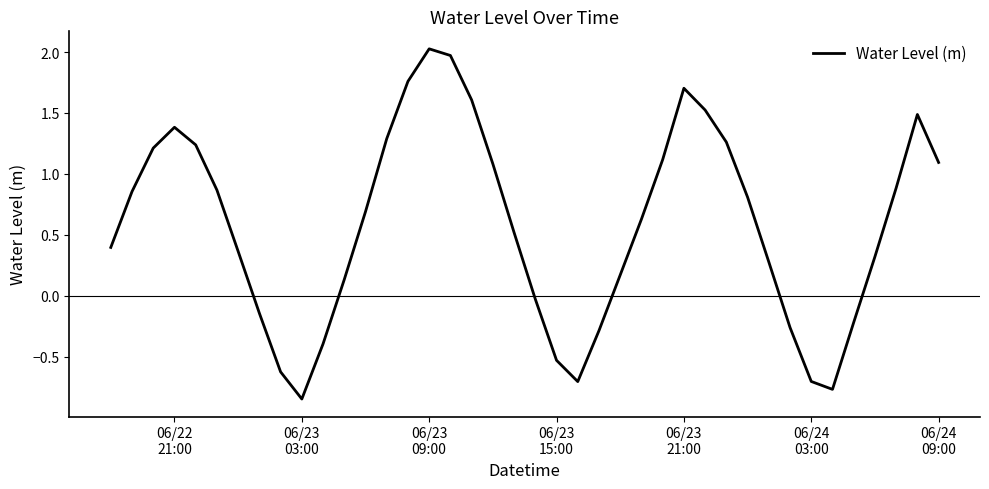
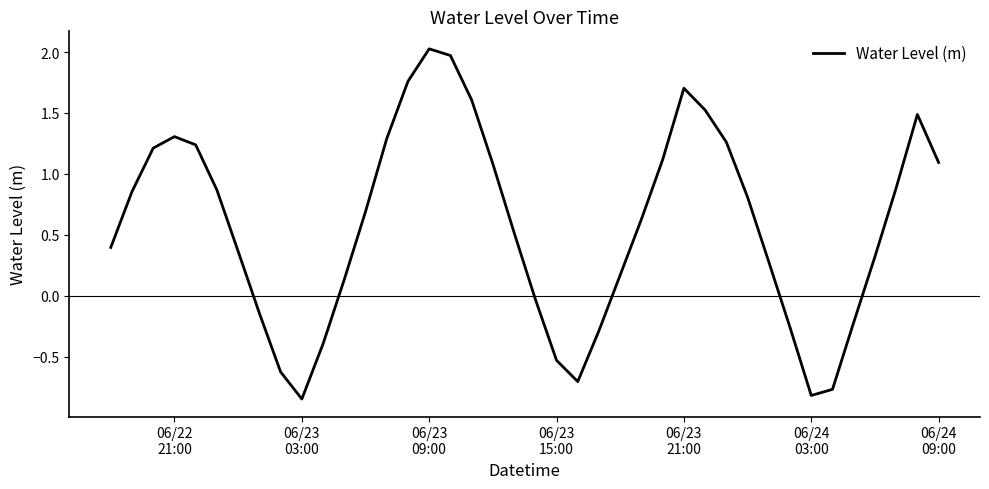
  {
-   "06/22 21:00": 1.38,
+   "06/22 21:00": 1.31,
    "06/23 03:00": -0.85,
    "06/23 09:00": 2.03,
    "06/23 15:00": -0.53,
    "06/23 21:00": 1.70,
-   "06/24 03:00": -0.70,
+   "06/24 03:00": -0.82,
    "06/24 09:00": 1.09
  }
